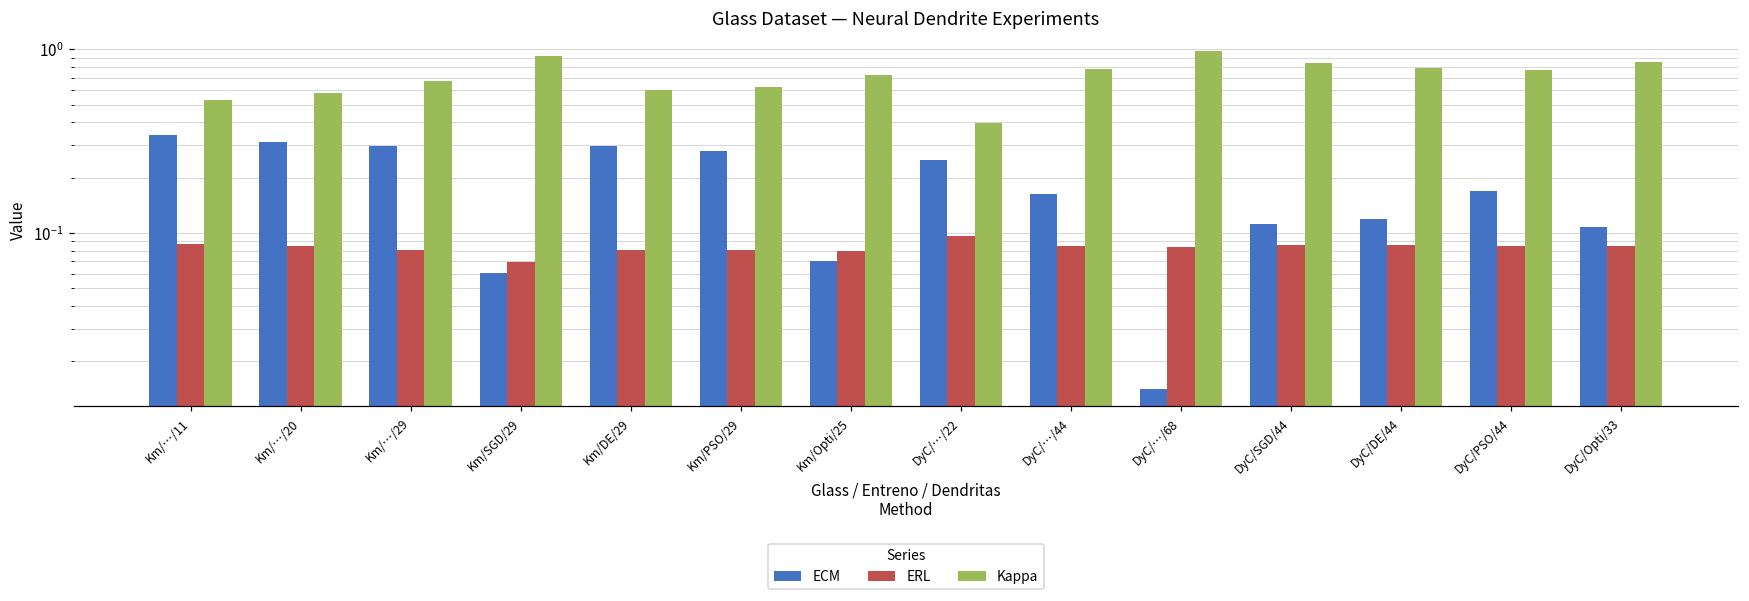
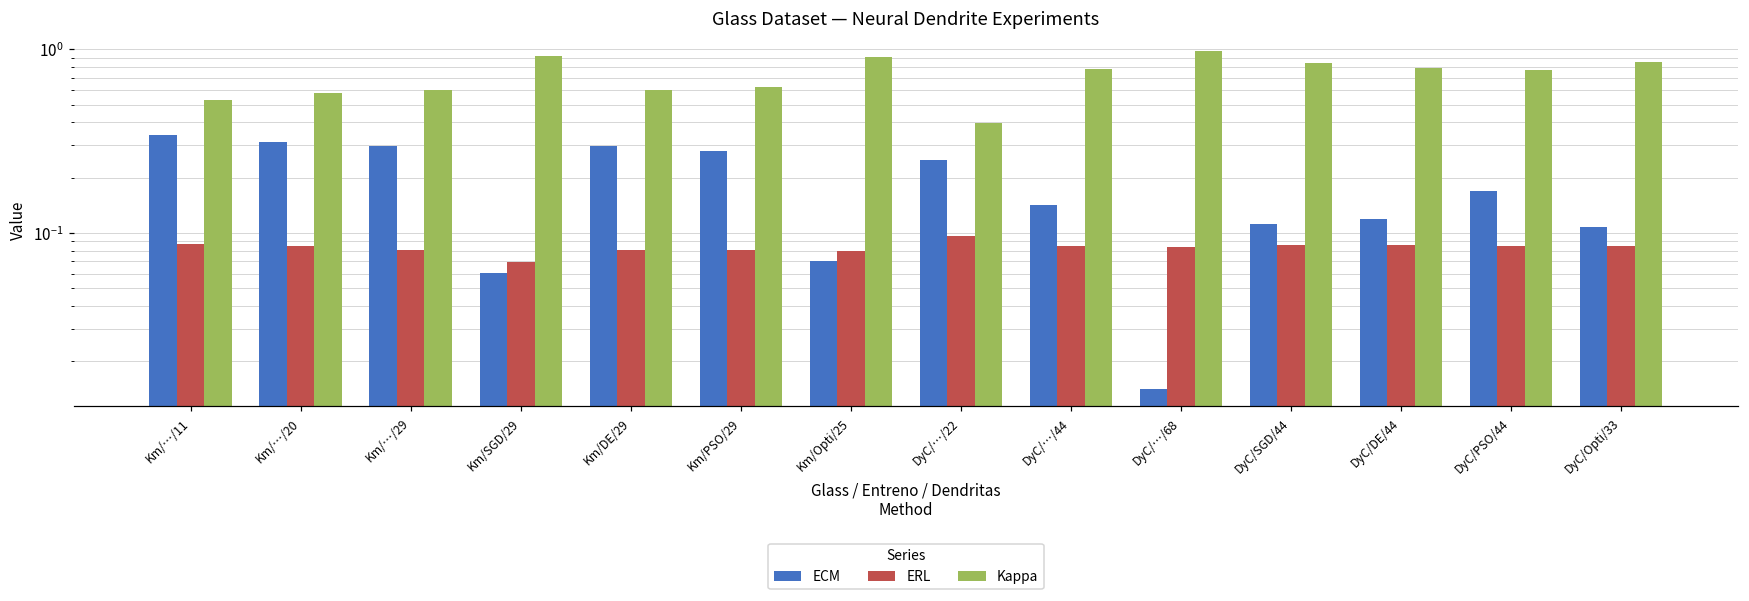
  {
    "ECM": {
      "Km/…/11": 0.34,
      "Km/…/20": 0.31,
      "Km/…/29": 0.30,
      "Km/SGD/29": 0.06,
      "Km/DE/29": 0.30,
      "Km/PSO/29": 0.28,
      "Km/Opti/25": 0.07,
      "DyC/…/22": 0.25,
-     "DyC/…/44": 0.16,
+     "DyC/…/44": 0.14,
      "DyC/…/68": 0.014,
      "DyC/SGD/44": 0.11,
      "DyC/DE/44": 0.12,
      "DyC/PSO/44": 0.17,
      "DyC/Opti/33": 0.11
    },
    "ERL": {
      "Km/…/11": 0.09,
      "Km/…/20": 0.09,
      "Km/…/29": 0.08,
      "Km/SGD/29": 0.07,
      "Km/DE/29": 0.08,
      "Km/PSO/29": 0.08,
      "Km/Opti/25": 0.08,
      "DyC/…/22": 0.10,
      "DyC/…/44": 0.09,
      "DyC/…/68": 0.08,
      "DyC/SGD/44": 0.09,
      "DyC/DE/44": 0.09,
      "DyC/PSO/44": 0.08,
      "DyC/Opti/33": 0.08
    },
    "Kappa": {
      "Km/…/11": 0.53,
      "Km/…/20": 0.58,
-     "Km/…/29": 0.67,
+     "Km/…/29": 0.60,
      "Km/SGD/29": 0.9,
      "Km/DE/29": 0.60,
      "Km/PSO/29": 0.62,
-     "Km/Opti/25": 0.7,
+     "Km/Opti/25": 0.9,
      "DyC/…/22": 0.40,
      "DyC/…/44": 0.8,
      "DyC/…/68": 1.0,
      "DyC/SGD/44": 0.8,
      "DyC/DE/44": 0.8,
      "DyC/PSO/44": 0.8,
      "DyC/Opti/33": 0.9
    }
  }
